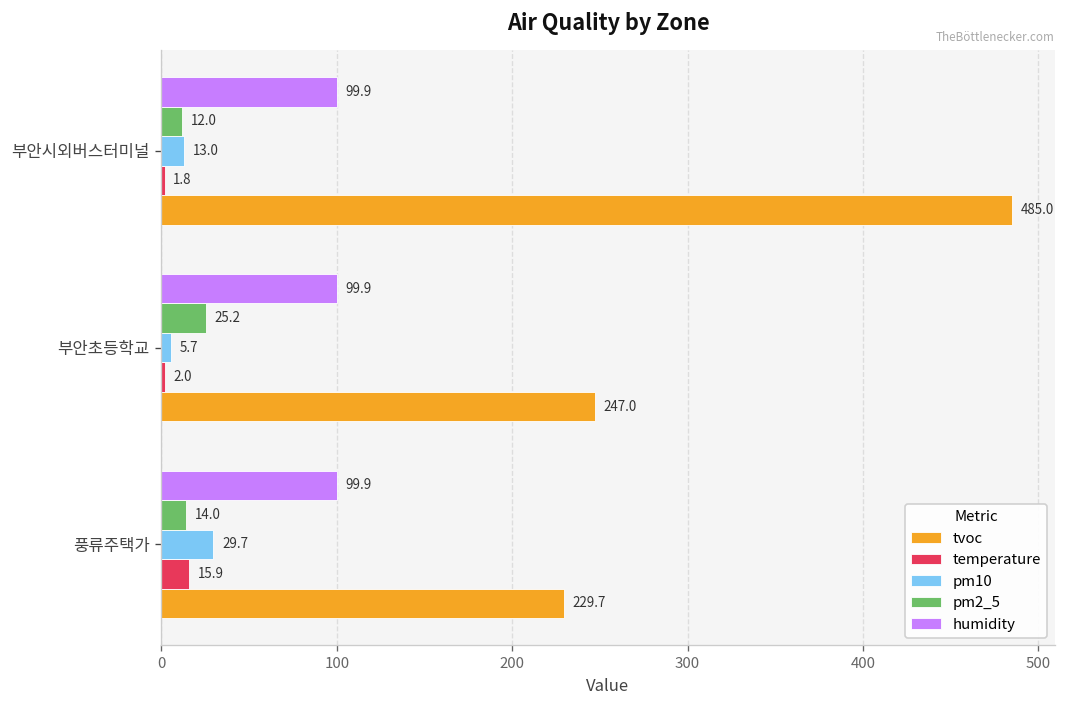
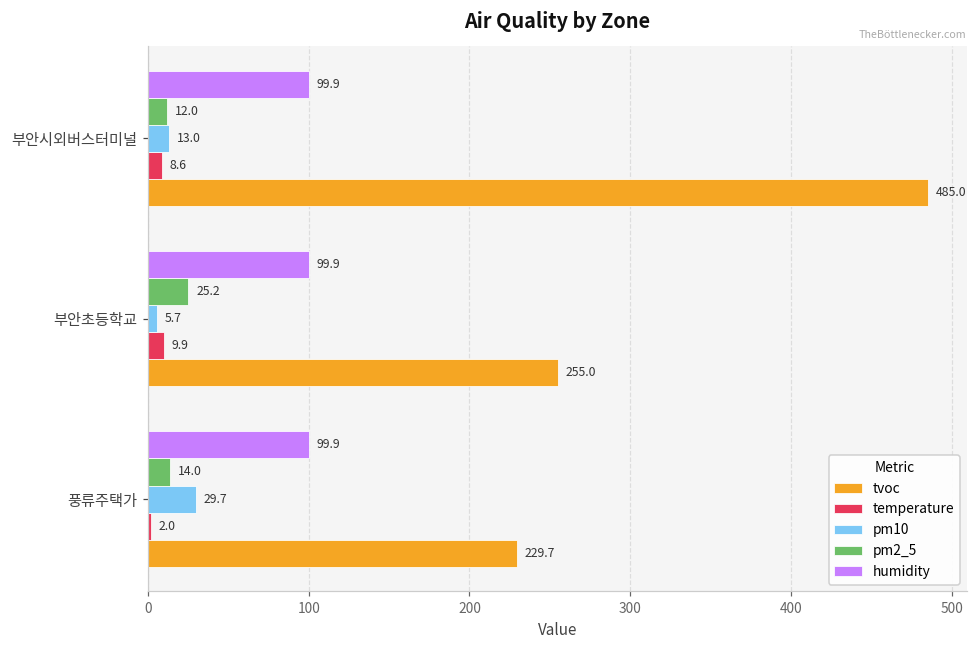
  {
    "tvoc": {
      "부안시외버스터미널": 485.0,
-     "부안초등학교": 247.0,
+     "부안초등학교": 255.0,
      "풍류주택가": 229.7
    },
    "temperature": {
-     "부안시외버스터미널": 1.8,
-     "부안초등학교": 2.0,
-     "풍류주택가": 15.9
+     "부안시외버스터미널": 8.6,
+     "부안초등학교": 9.9,
+     "풍류주택가": 2.0
    },
    "pm10": {
      "부안시외버스터미널": 13.0,
      "부안초등학교": 5.7,
      "풍류주택가": 29.7
    },
    "pm2_5": {
      "부안시외버스터미널": 12.0,
      "부안초등학교": 25.2,
      "풍류주택가": 14.0
    },
    "humidity": {
      "부안시외버스터미널": 99.9,
      "부안초등학교": 99.9,
      "풍류주택가": 99.9
    }
  }
